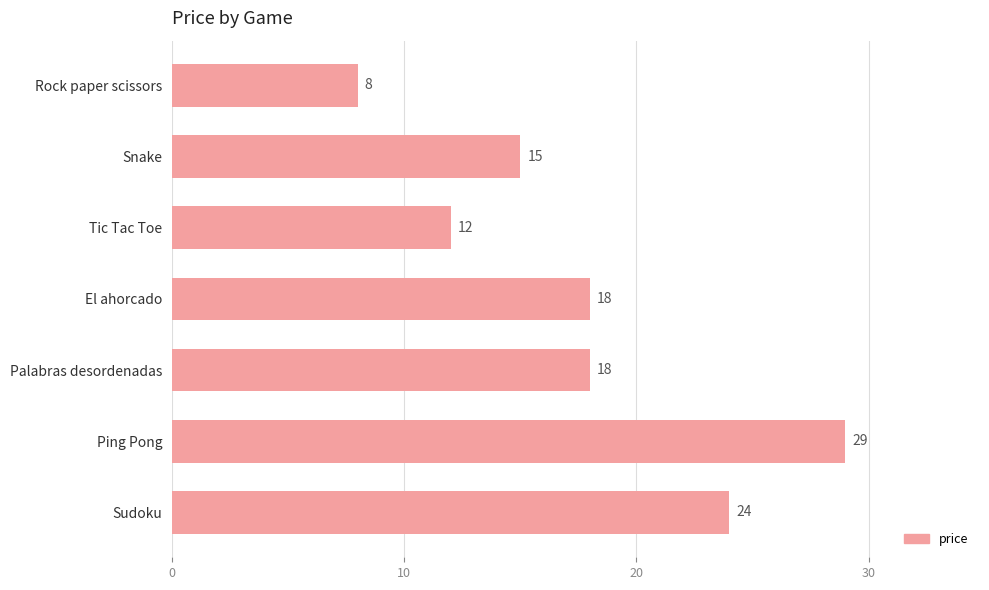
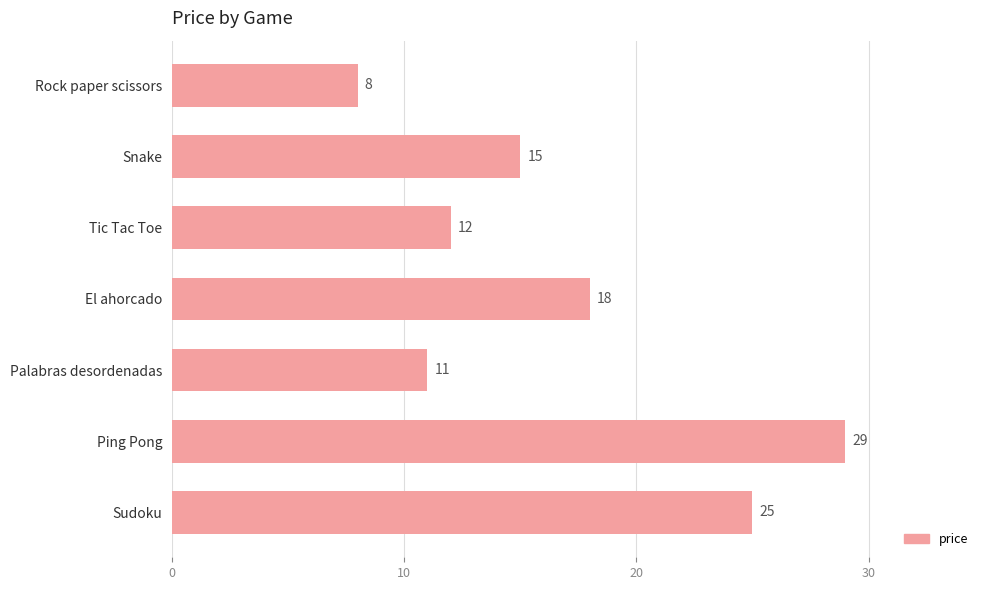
  {
    "Rock paper scissors": 8,
    "Snake": 15,
    "Tic Tac Toe": 12,
    "El ahorcado": 18,
-   "Palabras desordenadas": 18,
+   "Palabras desordenadas": 11,
    "Ping Pong": 29,
-   "Sudoku": 24
+   "Sudoku": 25
  }
